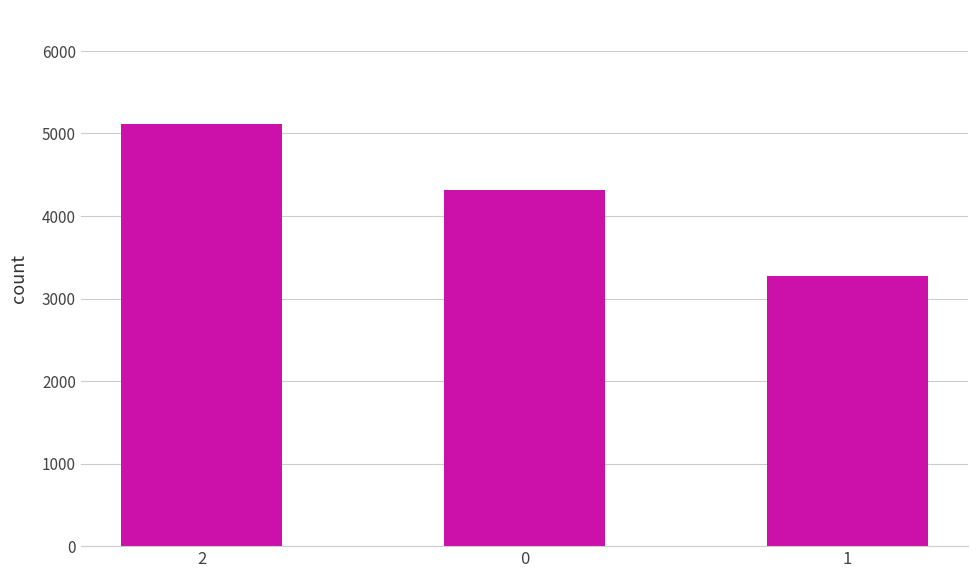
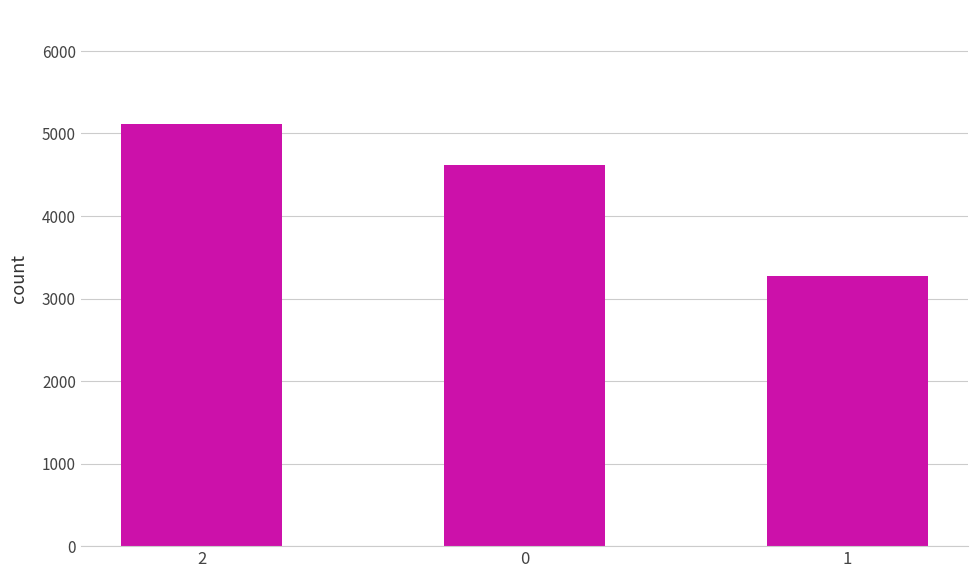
  {
    "2": 5100,
-   "0": 4300,
+   "0": 4600,
    "1": 3300
  }
